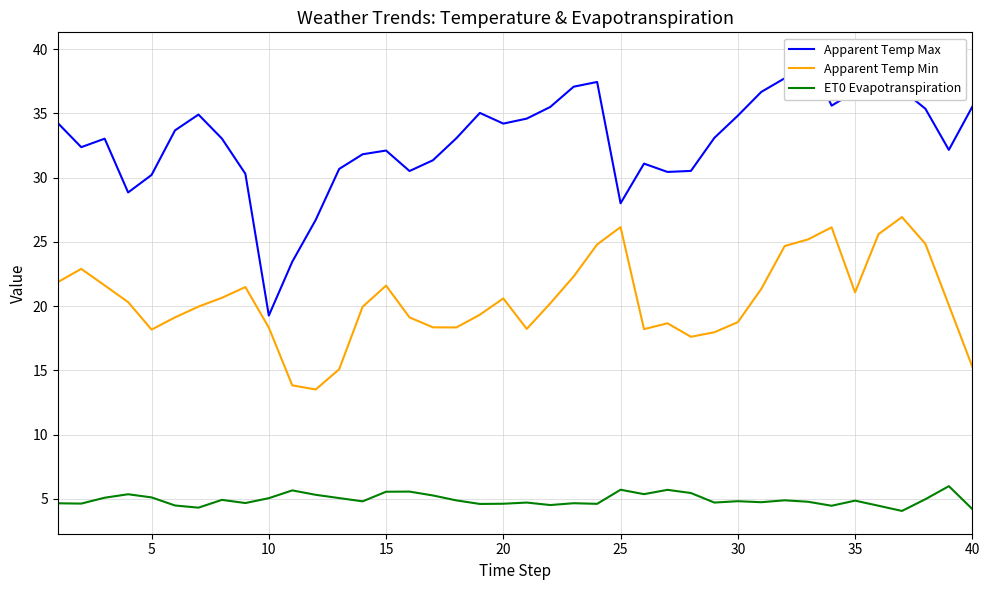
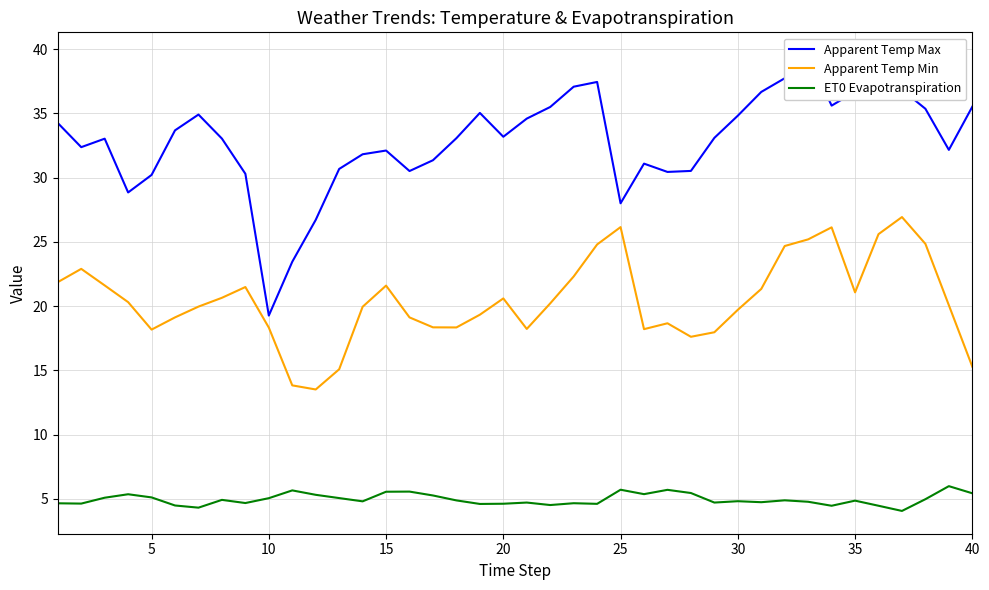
  {
    "Apparent Temp Max": {
      "5": 30.2,
      "10": 19.3,
      "15": 32.1,
-     "20": 34.2,
+     "20": 33.2,
      "25": 28.0,
      "30": 34.8,
      "40": 35.5
    },
    "Apparent Temp Min": {
      "5": 18.2,
      "10": 18.3,
      "15": 21.6,
      "20": 20.6,
      "25": 26.2,
-     "30": 18.8,
+     "30": 19.7,
      "35": 21.1,
      "40": 15.3
    },
    "ET0 Evapotranspiration": {
      "5": 5.1,
      "10": 5.1,
      "15": 5.6,
      "20": 4.6,
      "25": 5.7,
      "30": 4.8,
      "35": 4.9,
-     "40": 4.2
+     "40": 5.4
    }
  }
